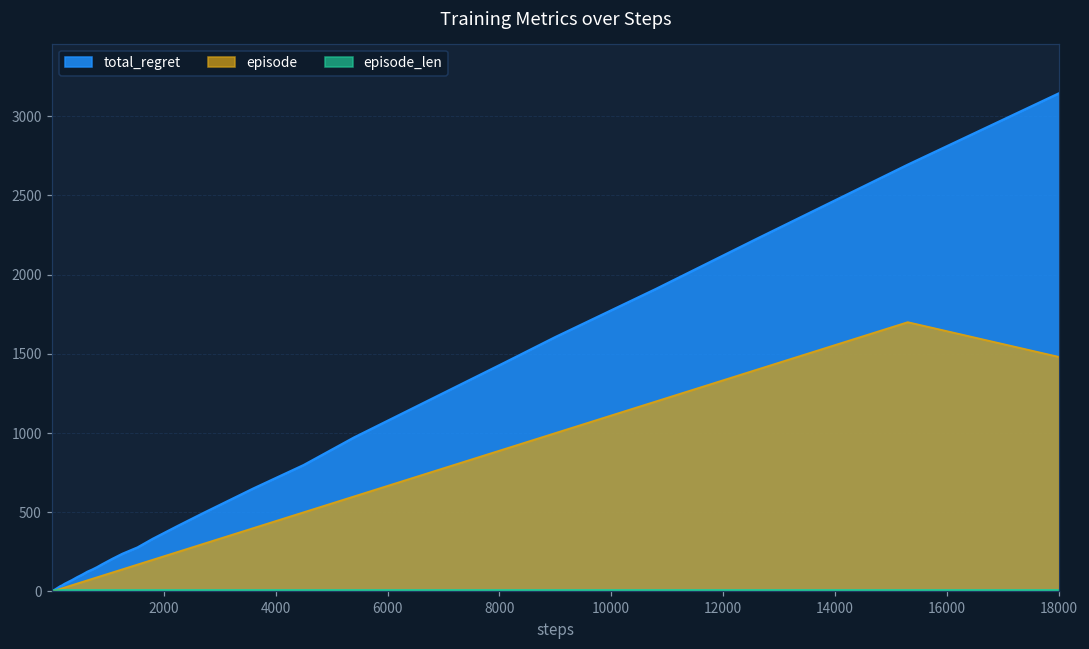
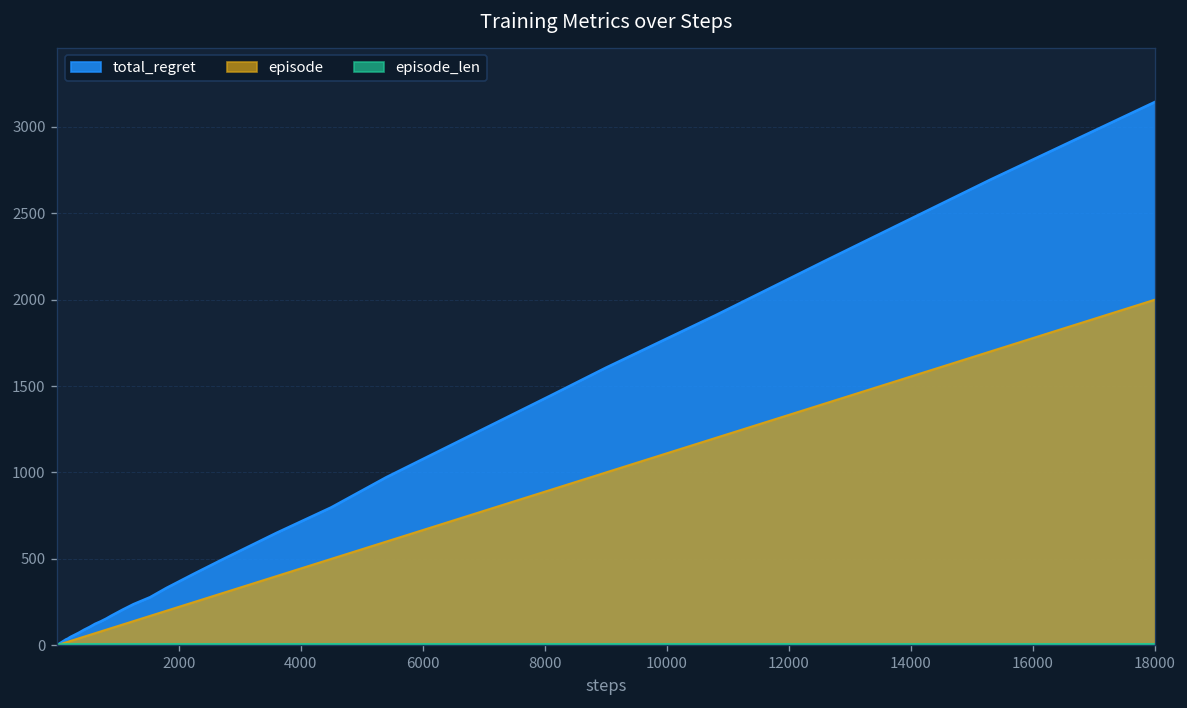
  {
    "total_regret": {
      "18000": 3140
    },
    "episode": {
-     "18000": 1480
+     "18000": 2000
    },
    "episode_len": {
      "18000": 10
    }
  }
